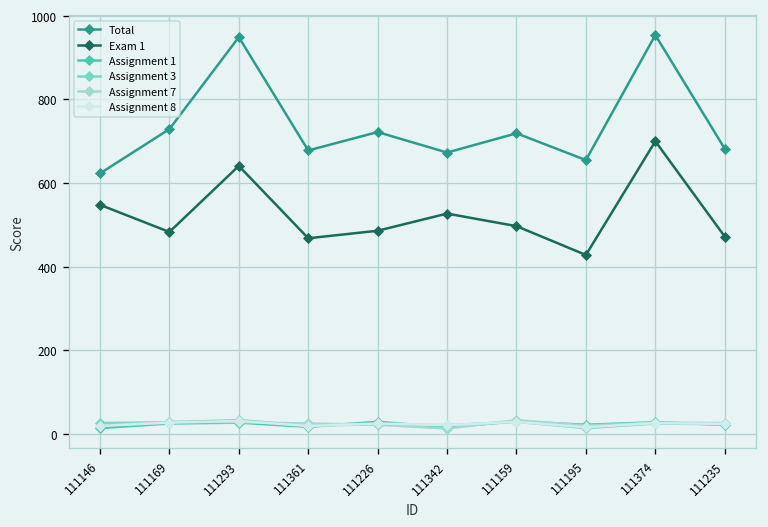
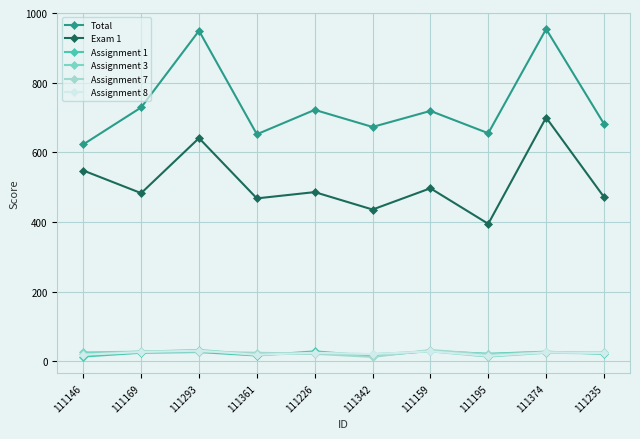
  {
    "Total": {
      "111146": 620,
      "111169": 730,
      "111293": 950,
-     "111361": 680,
+     "111361": 650,
      "111226": 720,
      "111342": 670,
      "111159": 720,
      "111195": 660,
      "111374": 950,
      "111235": 680
    },
    "Exam 1": {
      "111146": 550,
      "111169": 480,
      "111293": 640,
      "111361": 470,
      "111226": 490,
-     "111342": 530,
+     "111342": 440,
      "111159": 500,
-     "111195": 430,
+     "111195": 400,
      "111374": 700,
      "111235": 470
    }
  }
